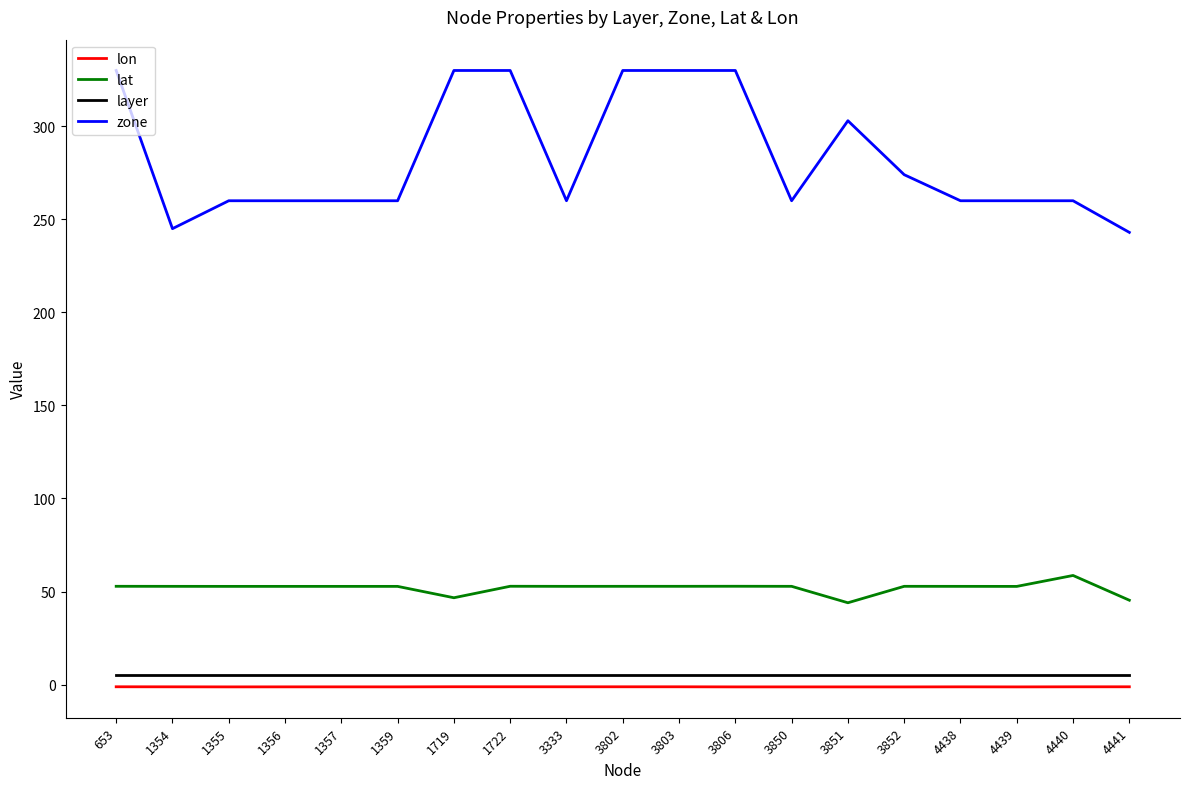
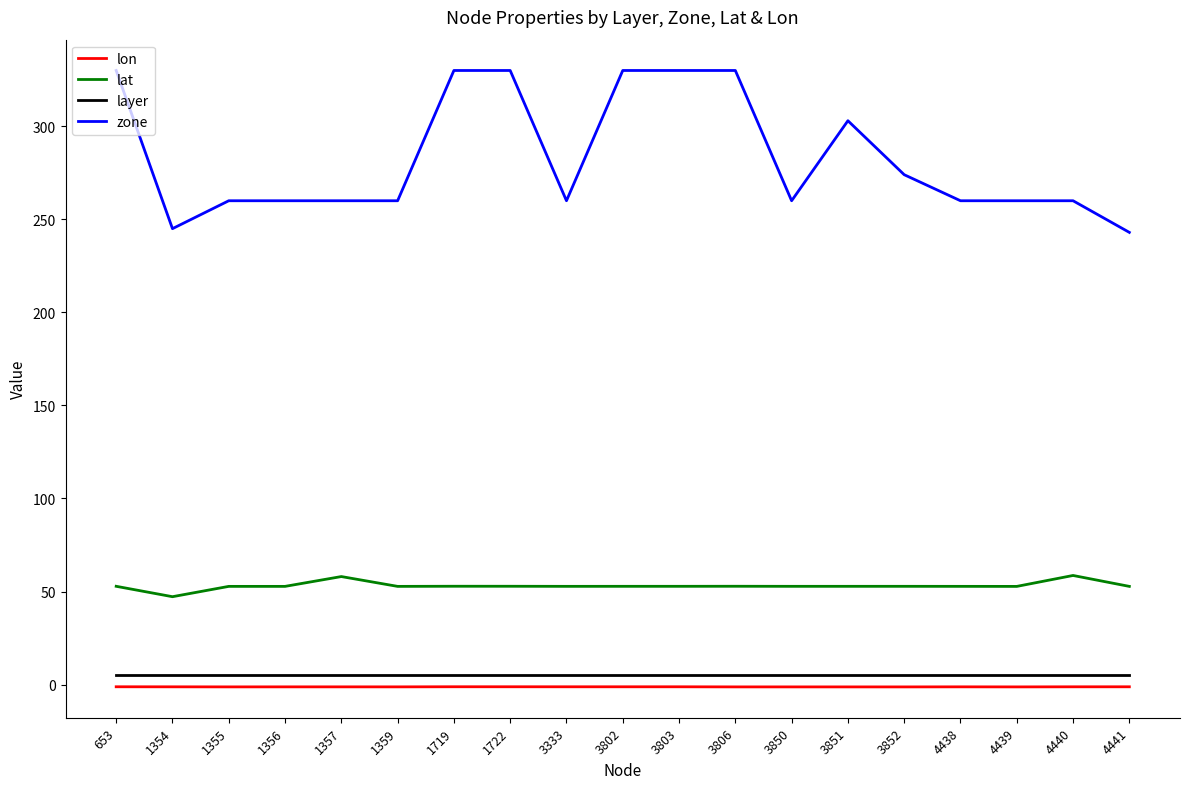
  {
    "lon": {
      "653": -1,
      "1354": -1,
      "1355": -1,
      "1356": -1,
      "1357": -1,
      "1359": -1,
      "1719": -1,
      "1722": -1,
      "3333": -1,
      "3802": -1,
      "3803": -1,
      "3806": -1,
      "3850": -1,
      "3851": -1,
      "3852": -1,
      "4438": -1,
      "4439": -1,
      "4440": -1,
      "4441": -1
    },
    "lat": {
      "653": 53,
-     "1354": 53,
+     "1354": 47,
      "1355": 53,
      "1356": 53,
-     "1357": 53,
+     "1357": 58,
      "1359": 53,
-     "1719": 47,
+     "1719": 53,
      "1722": 53,
      "3333": 53,
      "3802": 53,
      "3803": 53,
      "3806": 53,
      "3850": 53,
-     "3851": 44,
+     "3851": 53,
      "3852": 53,
      "4438": 53,
      "4439": 53,
      "4440": 59,
-     "4441": 45
+     "4441": 53
    },
    "layer": {
      "653": 5,
      "1354": 5,
      "1355": 5,
      "1356": 5,
      "1357": 5,
      "1359": 5,
      "1719": 5,
      "1722": 5,
      "3333": 5,
      "3802": 5,
      "3803": 5,
      "3806": 5,
      "3850": 5,
      "3851": 5,
      "3852": 5,
      "4438": 5,
      "4439": 5,
      "4440": 5,
      "4441": 5
    },
    "zone": {
      "1354": 245,
      "1355": 260,
      "1356": 260,
      "1357": 260,
      "1359": 260,
      "1719": 330,
      "1722": 330,
      "3333": 260,
      "3802": 330,
      "3803": 330,
      "3806": 330,
      "3850": 260,
      "3851": 303,
      "3852": 274,
      "4438": 260,
      "4439": 260,
      "4440": 260,
      "4441": 243
    }
  }
